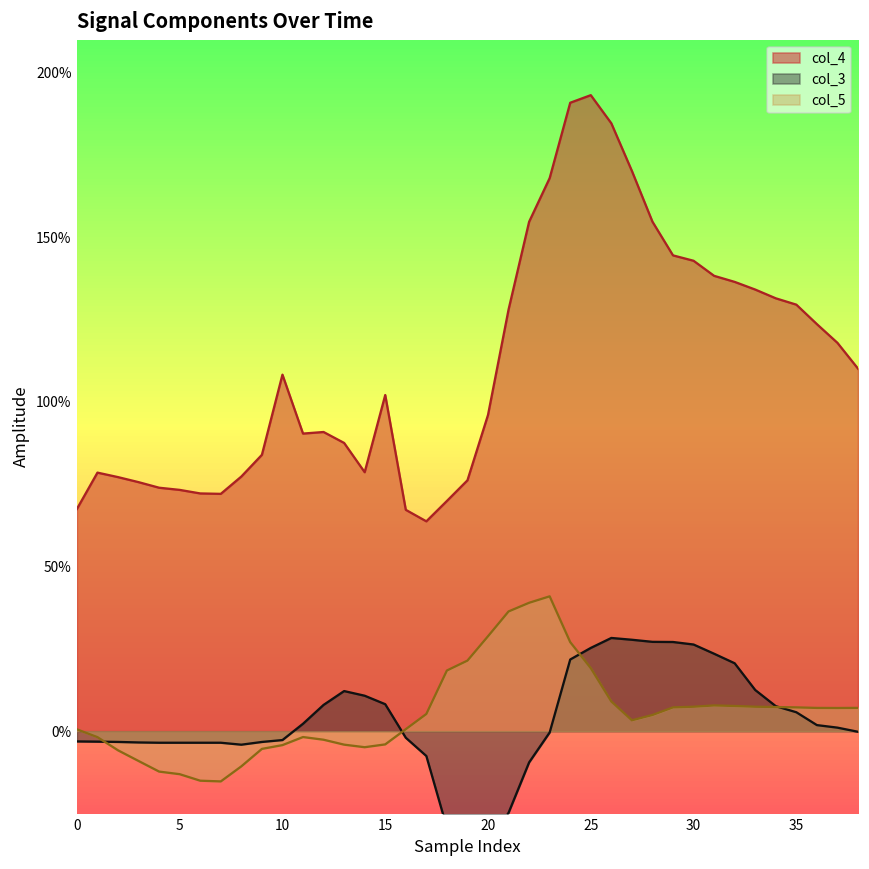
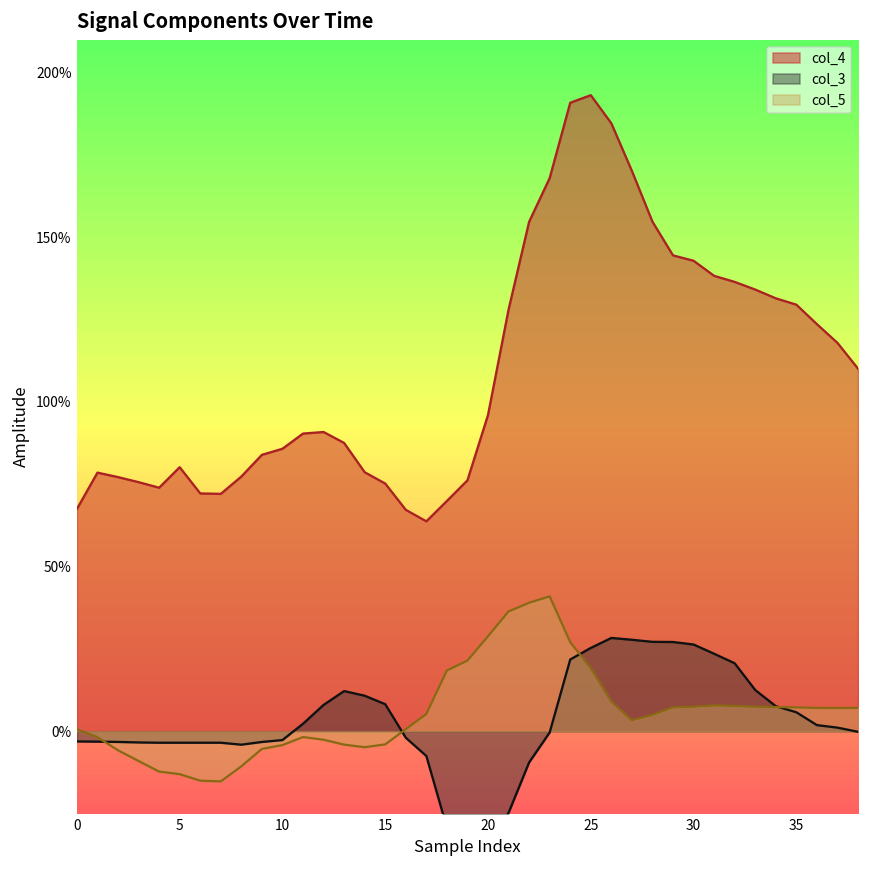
  {
    "col_4": {
      "0": "67%",
-     "5": "73%",
-     "10": "108%",
-     "15": "102%",
+     "5": "80%",
+     "10": "86%",
+     "15": "75%",
      "20": "96%",
      "25": "193%",
      "30": "143%",
      "35": "130%"
    }
  }
